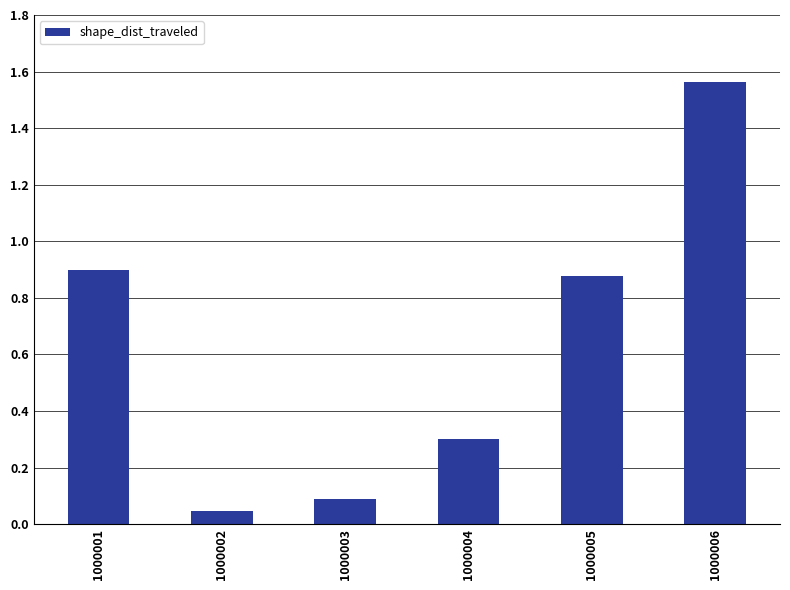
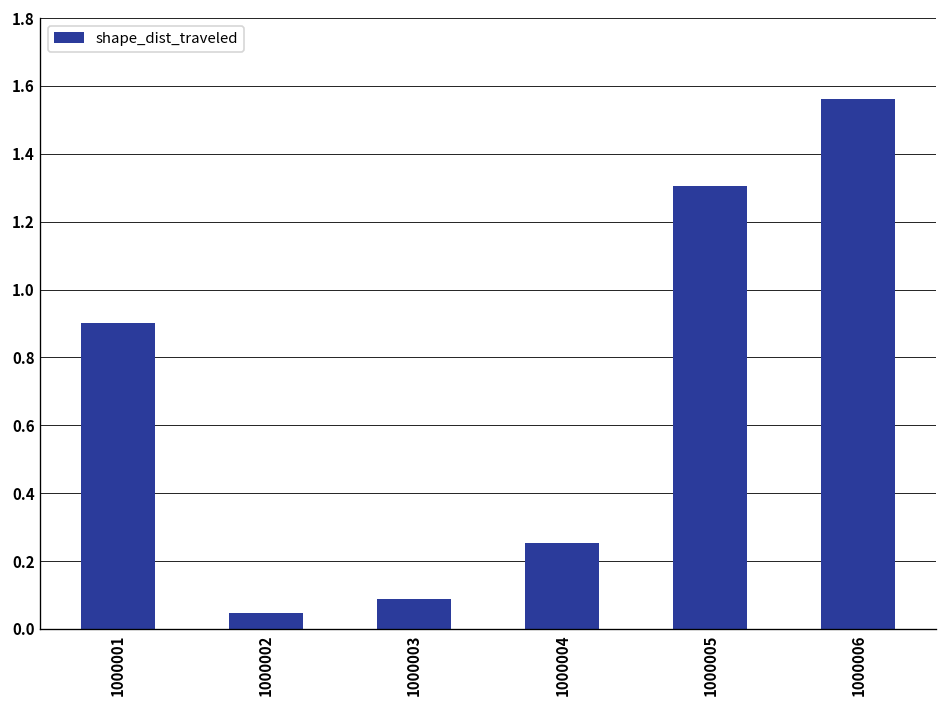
  {
    "1000001": 0.90,
    "1000002": 0.05,
    "1000003": 0.09,
-   "1000004": 0.30,
-   "1000005": 0.88,
+   "1000004": 0.25,
+   "1000005": 1.30,
    "1000006": 1.56
  }
